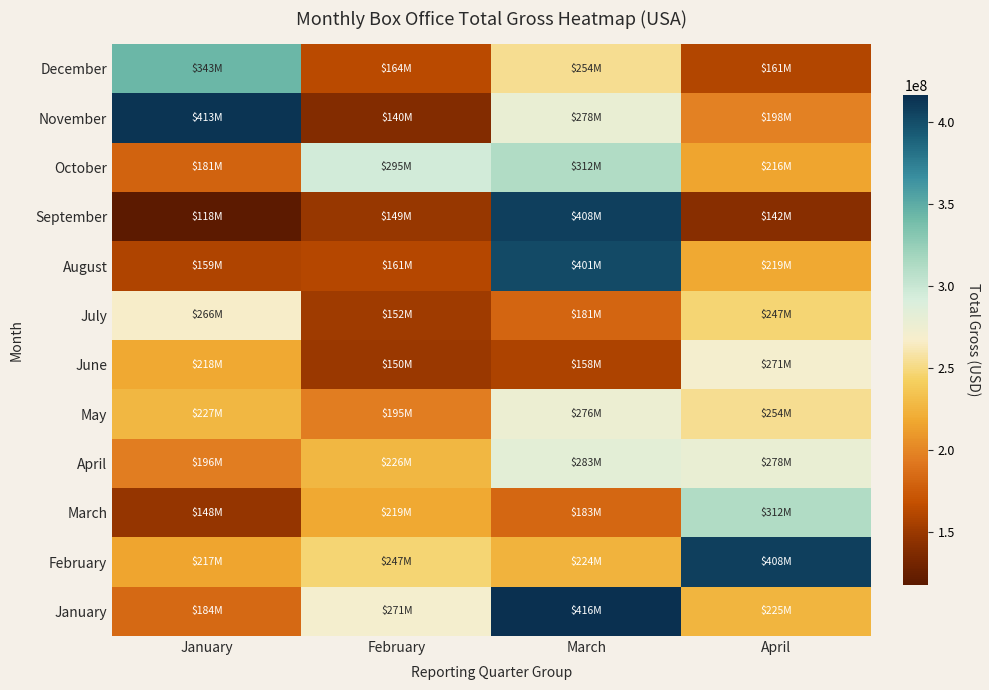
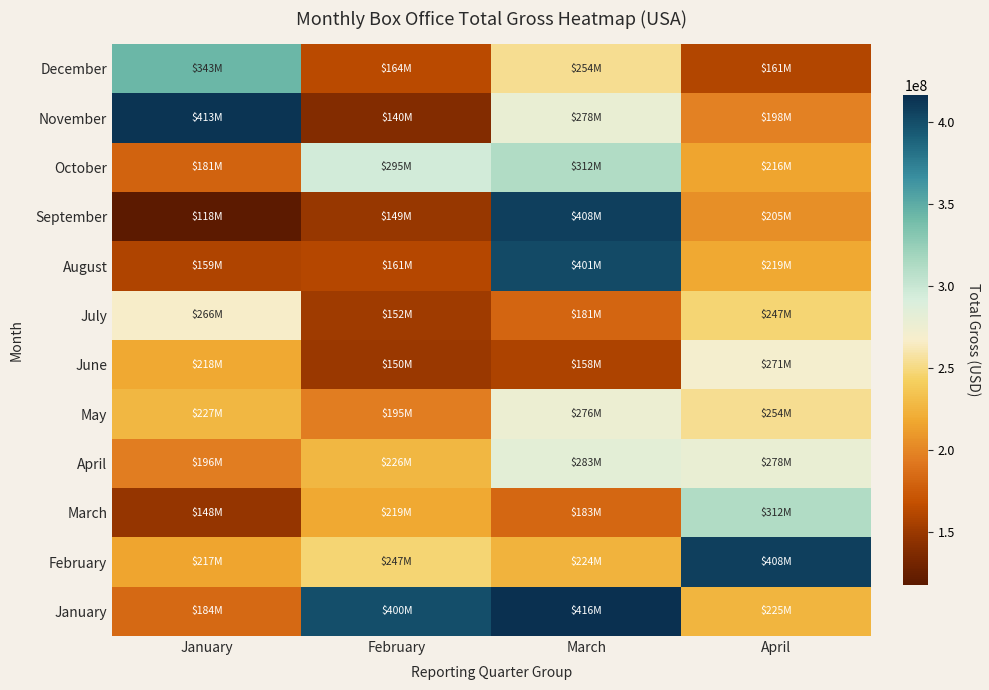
  {
    "December": {
      "January": "$343M",
      "February": "$164M",
      "March": "$254M",
      "April": "$161M"
    },
    "November": {
      "January": "$413M",
      "February": "$140M",
      "March": "$278M",
      "April": "$198M"
    },
    "October": {
      "January": "$181M",
      "February": "$295M",
      "March": "$312M",
      "April": "$216M"
    },
    "September": {
      "January": "$118M",
      "February": "$149M",
      "March": "$408M",
-     "April": "$142M"
+     "April": "$205M"
    },
    "August": {
      "January": "$159M",
      "February": "$161M",
      "March": "$401M",
      "April": "$219M"
    },
    "July": {
      "January": "$266M",
      "February": "$152M",
      "March": "$181M",
      "April": "$247M"
    },
    "June": {
      "January": "$218M",
      "February": "$150M",
      "March": "$158M",
      "April": "$271M"
    },
    "May": {
      "January": "$227M",
      "February": "$195M",
      "March": "$276M",
      "April": "$254M"
    },
    "April": {
      "January": "$196M",
      "February": "$226M",
      "March": "$283M",
      "April": "$278M"
    },
    "March": {
      "January": "$148M",
      "February": "$219M",
      "March": "$183M",
      "April": "$312M"
    },
    "February": {
      "January": "$217M",
      "February": "$247M",
      "March": "$224M",
      "April": "$408M"
    },
    "January": {
      "January": "$184M",
-     "February": "$271M",
+     "February": "$400M",
      "March": "$416M",
      "April": "$225M"
    }
  }
